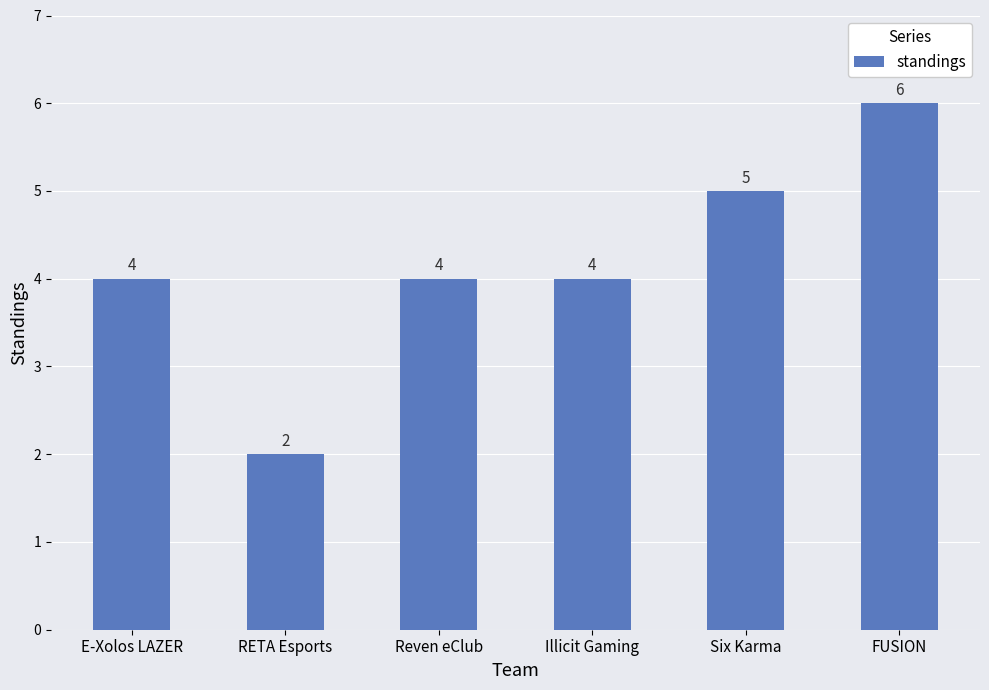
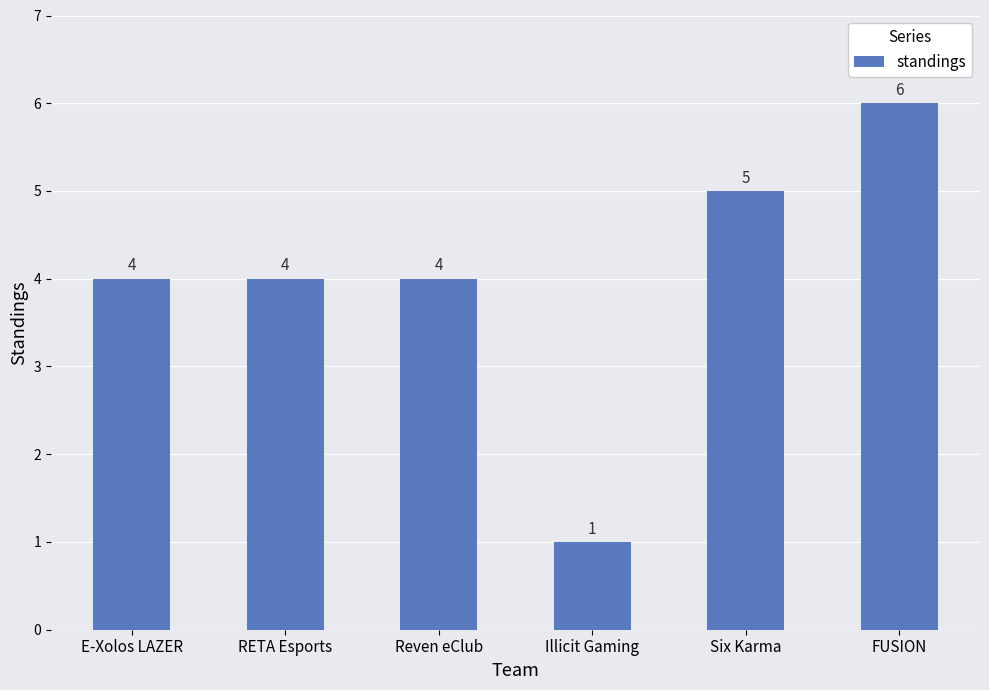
  {
    "E-Xolos LAZER": 4,
-   "RETA Esports": 2,
+   "RETA Esports": 4,
    "Reven eClub": 4,
-   "Illicit Gaming": 4,
+   "Illicit Gaming": 1,
    "Six Karma": 5,
    "FUSION": 6
  }
